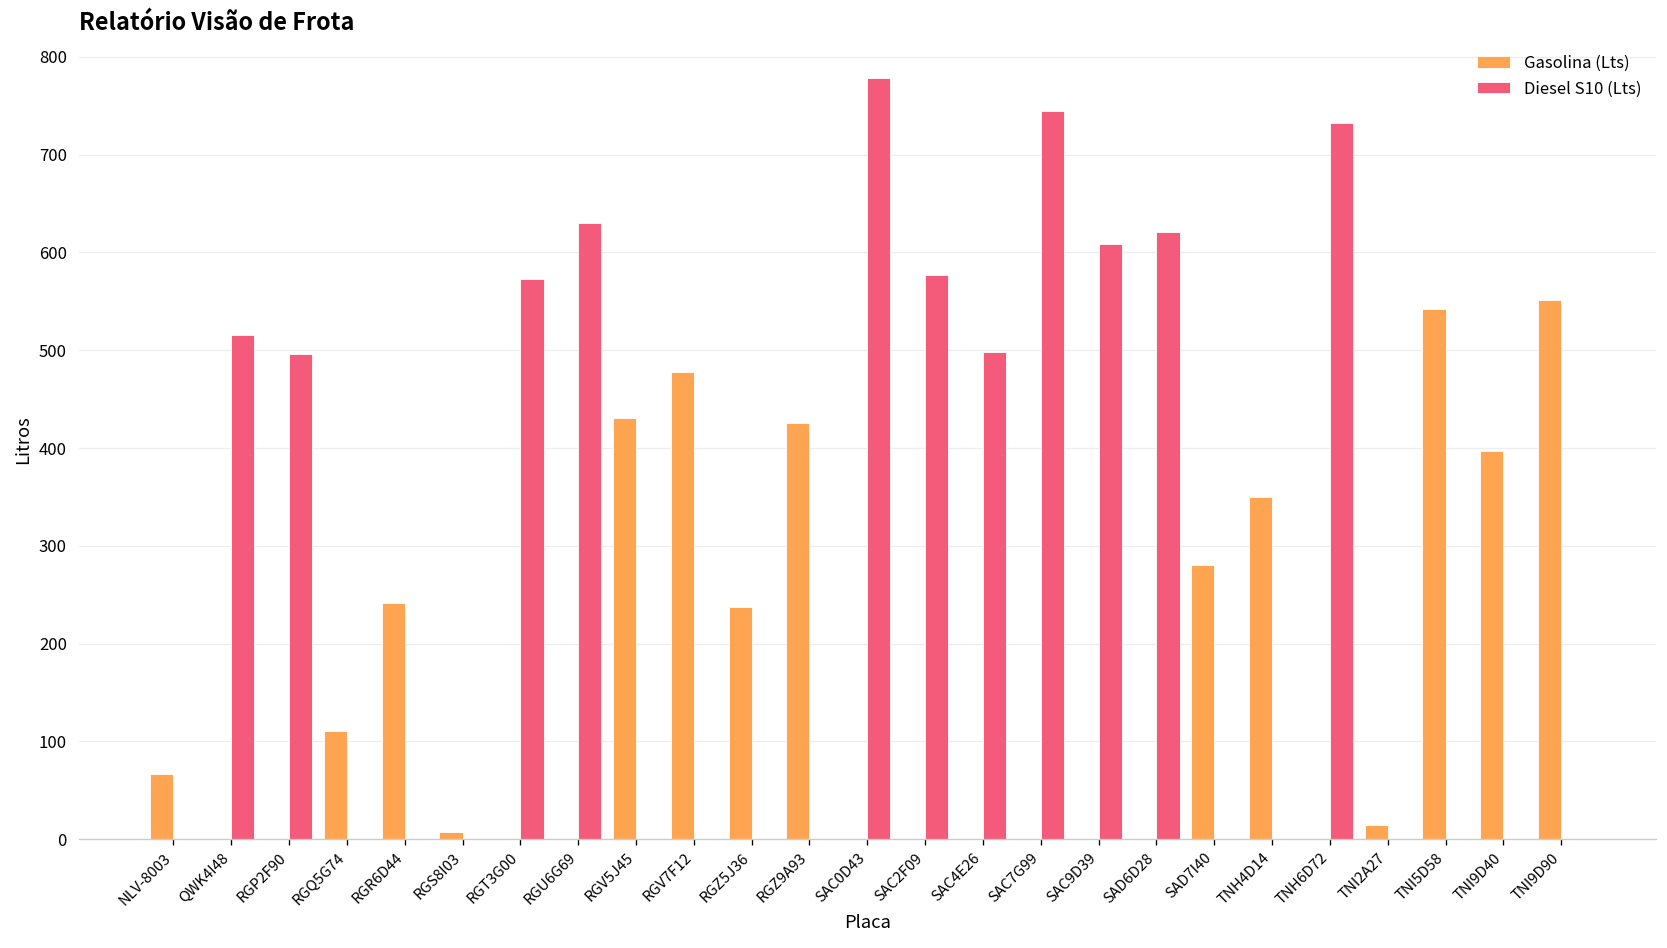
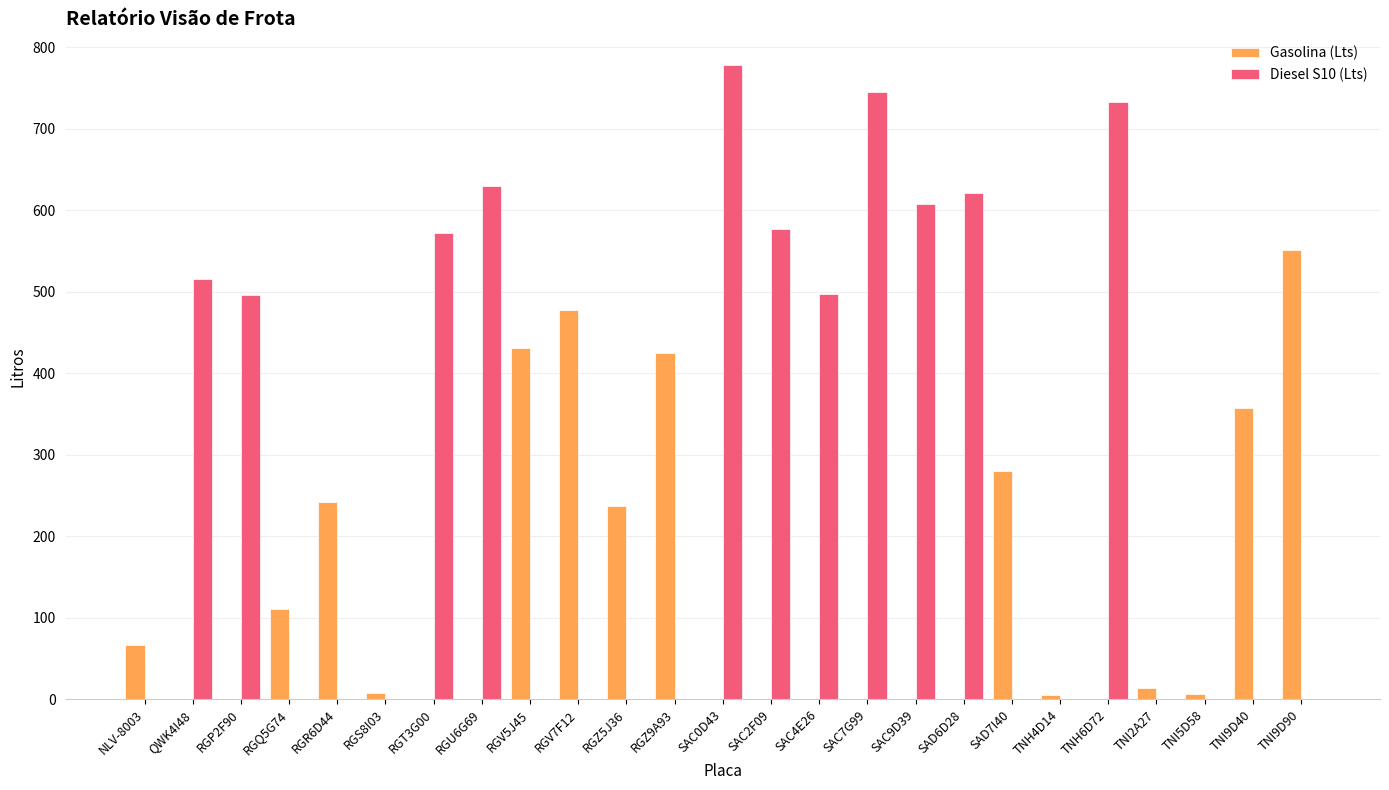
  {
    "Gasolina (Lts)": {
      "NLV-8003": 70,
      "QWK4I48": 0,
      "RGP2F90": 0,
      "RGQ5G74": 110,
      "RGR6D44": 240,
      "RGS8I03": 10,
      "RGT3G00": 0,
      "RGU6G69": 0,
      "RGV5J45": 430,
      "RGV7F12": 480,
      "RGZ5J36": 240,
      "RGZ9A93": 430,
      "SAC0D43": 0,
      "SAC2F09": 0,
      "SAC4E26": 0,
      "SAC7G99": 0,
      "SAC9D39": 0,
      "SAD6D28": 0,
      "SAD7I40": 280,
-     "TNH4D14": 350,
+     "TNH4D14": 10,
      "TNH6D72": 0,
      "TNI2A27": 10,
-     "TNI5D58": 540,
-     "TNI9D40": 400,
+     "TNI5D58": 10,
+     "TNI9D40": 360,
      "TNI9D90": 550
    },
    "Diesel S10 (Lts)": {
      "NLV-8003": 0,
      "QWK4I48": 520,
      "RGP2F90": 500,
      "RGQ5G74": 0,
      "RGR6D44": 0,
      "RGS8I03": 0,
      "RGT3G00": 570,
      "RGU6G69": 630,
      "RGV5J45": 0,
      "RGV7F12": 0,
      "RGZ5J36": 0,
      "RGZ9A93": 0,
      "SAC0D43": 780,
      "SAC2F09": 580,
      "SAC4E26": 500,
      "SAC7G99": 740,
      "SAC9D39": 610,
      "SAD6D28": 620,
      "SAD7I40": 0,
      "TNH4D14": 0,
      "TNH6D72": 730,
      "TNI2A27": 0,
      "TNI5D58": 0,
      "TNI9D40": 0,
      "TNI9D90": 0
    }
  }
